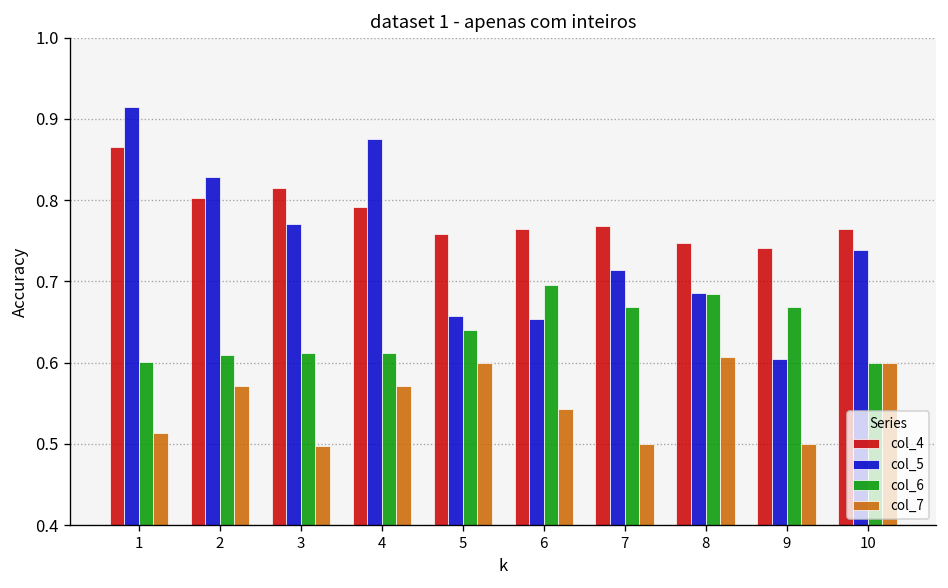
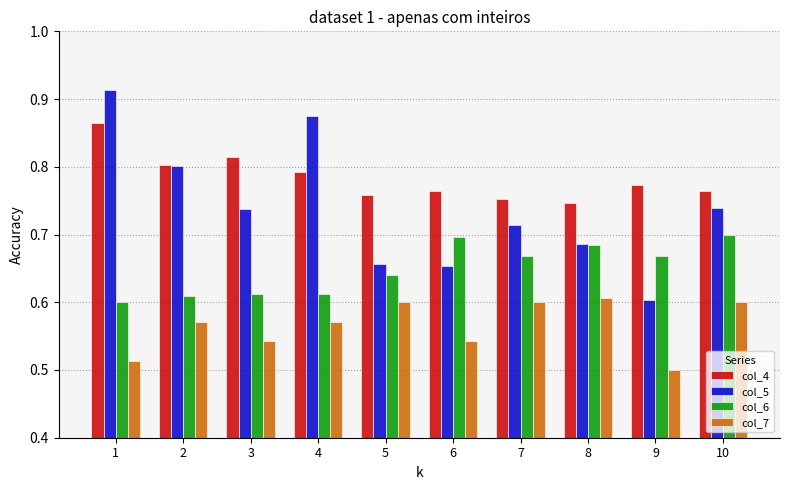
  {
    "col_4": {
      "1": 0.87,
      "2": 0.80,
      "3": 0.82,
      "4": 0.79,
      "5": 0.76,
      "6": 0.76,
-     "7": 0.77,
+     "7": 0.75,
      "8": 0.75,
-     "9": 0.74,
+     "9": 0.77,
      "10": 0.76
    },
    "col_5": {
      "1": 0.91,
-     "2": 0.83,
-     "3": 0.77,
+     "2": 0.80,
+     "3": 0.74,
      "4": 0.88,
      "5": 0.66,
      "6": 0.65,
      "7": 0.71,
      "8": 0.69,
      "9": 0.60,
      "10": 0.74
    },
    "col_6": {
      "1": 0.6,
      "2": 0.61,
      "3": 0.61,
      "4": 0.61,
      "5": 0.64,
      "6": 0.70,
      "7": 0.67,
      "8": 0.69,
      "9": 0.67,
-     "10": 0.6
+     "10": 0.7
    },
    "col_7": {
      "1": 0.51,
      "2": 0.57,
-     "3": 0.50,
+     "3": 0.54,
      "4": 0.57,
      "5": 0.60,
      "6": 0.54,
-     "7": 0.5,
+     "7": 0.6,
      "8": 0.61,
      "9": 0.50,
      "10": 0.60
    }
  }
